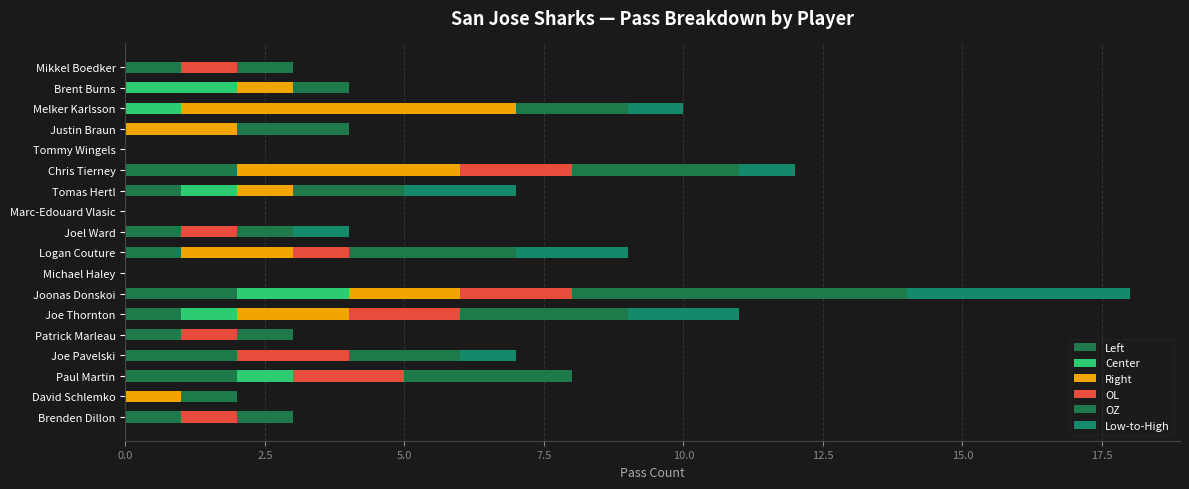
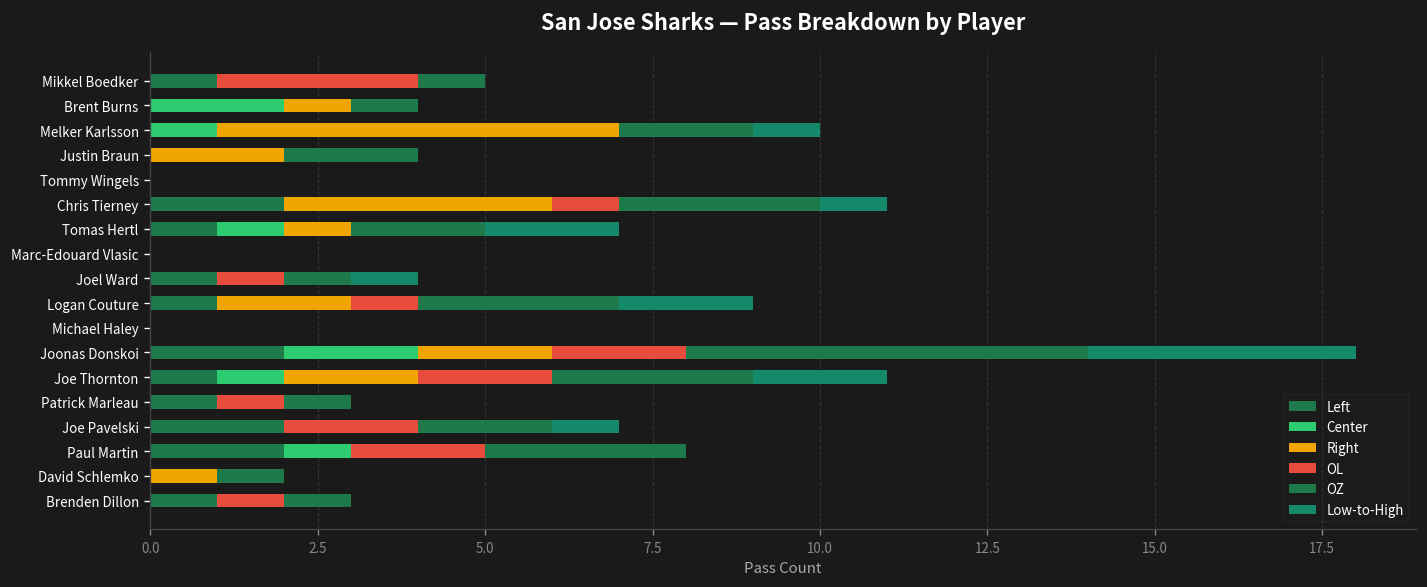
  {
    "Right": {
      "Mikkel Boedker": 0,
      "Brent Burns": 1,
      "Melker Karlsson": 6,
      "Justin Braun": 2,
      "Tommy Wingels": 0,
      "Chris Tierney": 4,
      "Tomas Hertl": 1,
      "Marc-Edouard Vlasic": 0,
      "Joel Ward": 0,
      "Logan Couture": 2,
      "Michael Haley": 0,
      "Joonas Donskoi": 2,
      "Joe Thornton": 2,
      "Patrick Marleau": 0,
      "Joe Pavelski": 0,
      "Paul Martin": 0,
      "David Schlemko": 1,
      "Brenden Dillon": 0
    },
    "OL": {
-     "Mikkel Boedker": 1,
+     "Mikkel Boedker": 3,
      "Brent Burns": 0,
      "Melker Karlsson": 0,
      "Justin Braun": 0,
      "Tommy Wingels": 0,
-     "Chris Tierney": 2,
+     "Chris Tierney": 1,
      "Tomas Hertl": 0,
      "Marc-Edouard Vlasic": 0,
      "Joel Ward": 1,
      "Logan Couture": 1,
      "Michael Haley": 0,
      "Joonas Donskoi": 2,
      "Joe Thornton": 2,
      "Patrick Marleau": 1,
      "Joe Pavelski": 2,
      "Paul Martin": 2,
      "David Schlemko": 0,
      "Brenden Dillon": 1
    }
  }
